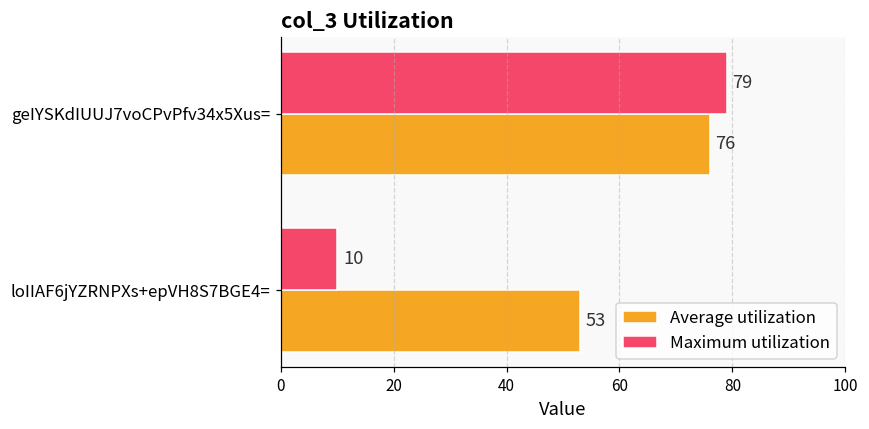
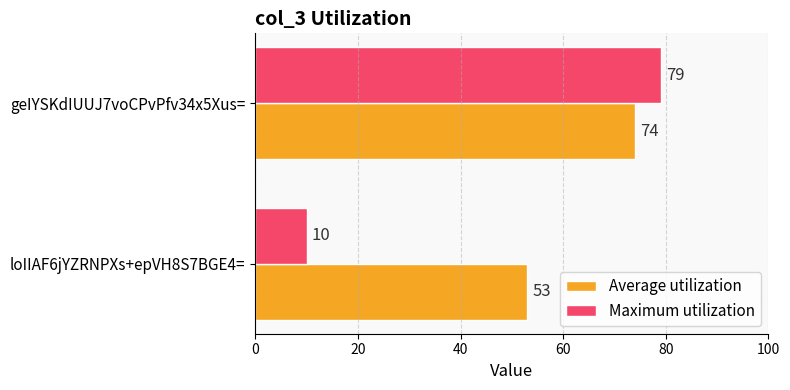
  {
    "Average utilization": {
-     "geIYSKdIUUJ7voCPvPfv34x5Xus=": 76,
+     "geIYSKdIUUJ7voCPvPfv34x5Xus=": 74,
      "loIIAF6jYZRNPXs+epVH8S7BGE4=": 53
    },
    "Maximum utilization": {
      "geIYSKdIUUJ7voCPvPfv34x5Xus=": 79,
      "loIIAF6jYZRNPXs+epVH8S7BGE4=": 10
    }
  }
